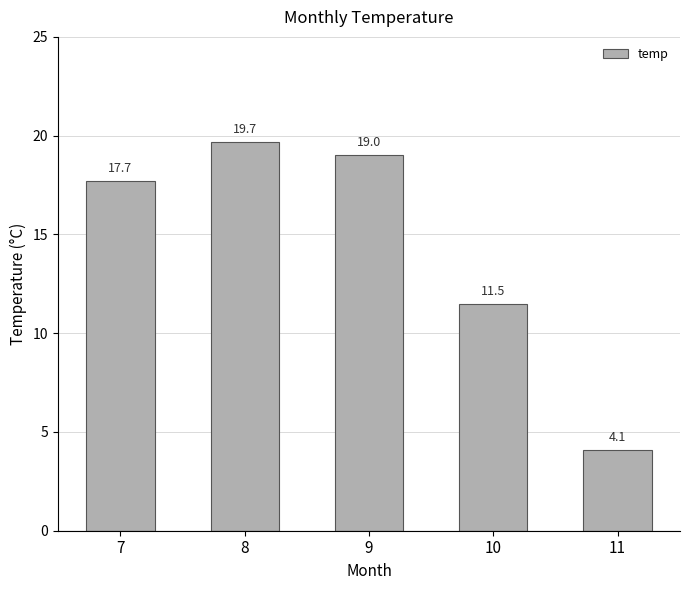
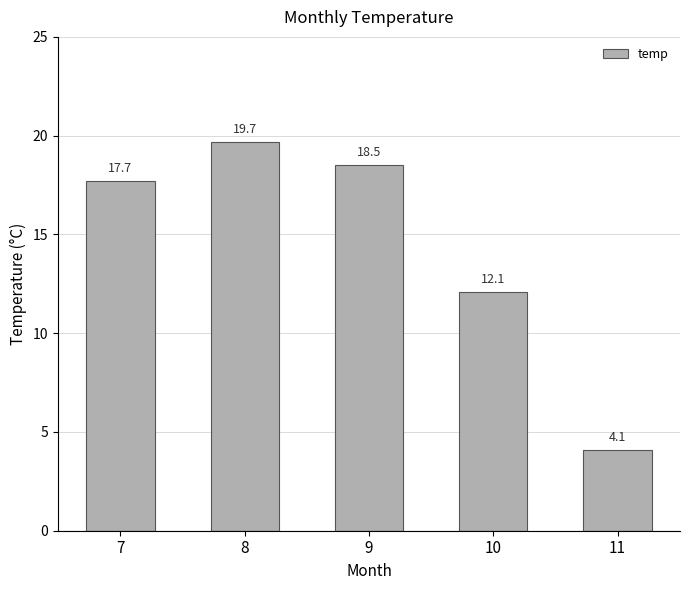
  {
    "7": 17.7,
    "8": 19.7,
-   "9": 19.0,
-   "10": 11.5,
+   "9": 18.5,
+   "10": 12.1,
    "11": 4.1
  }
